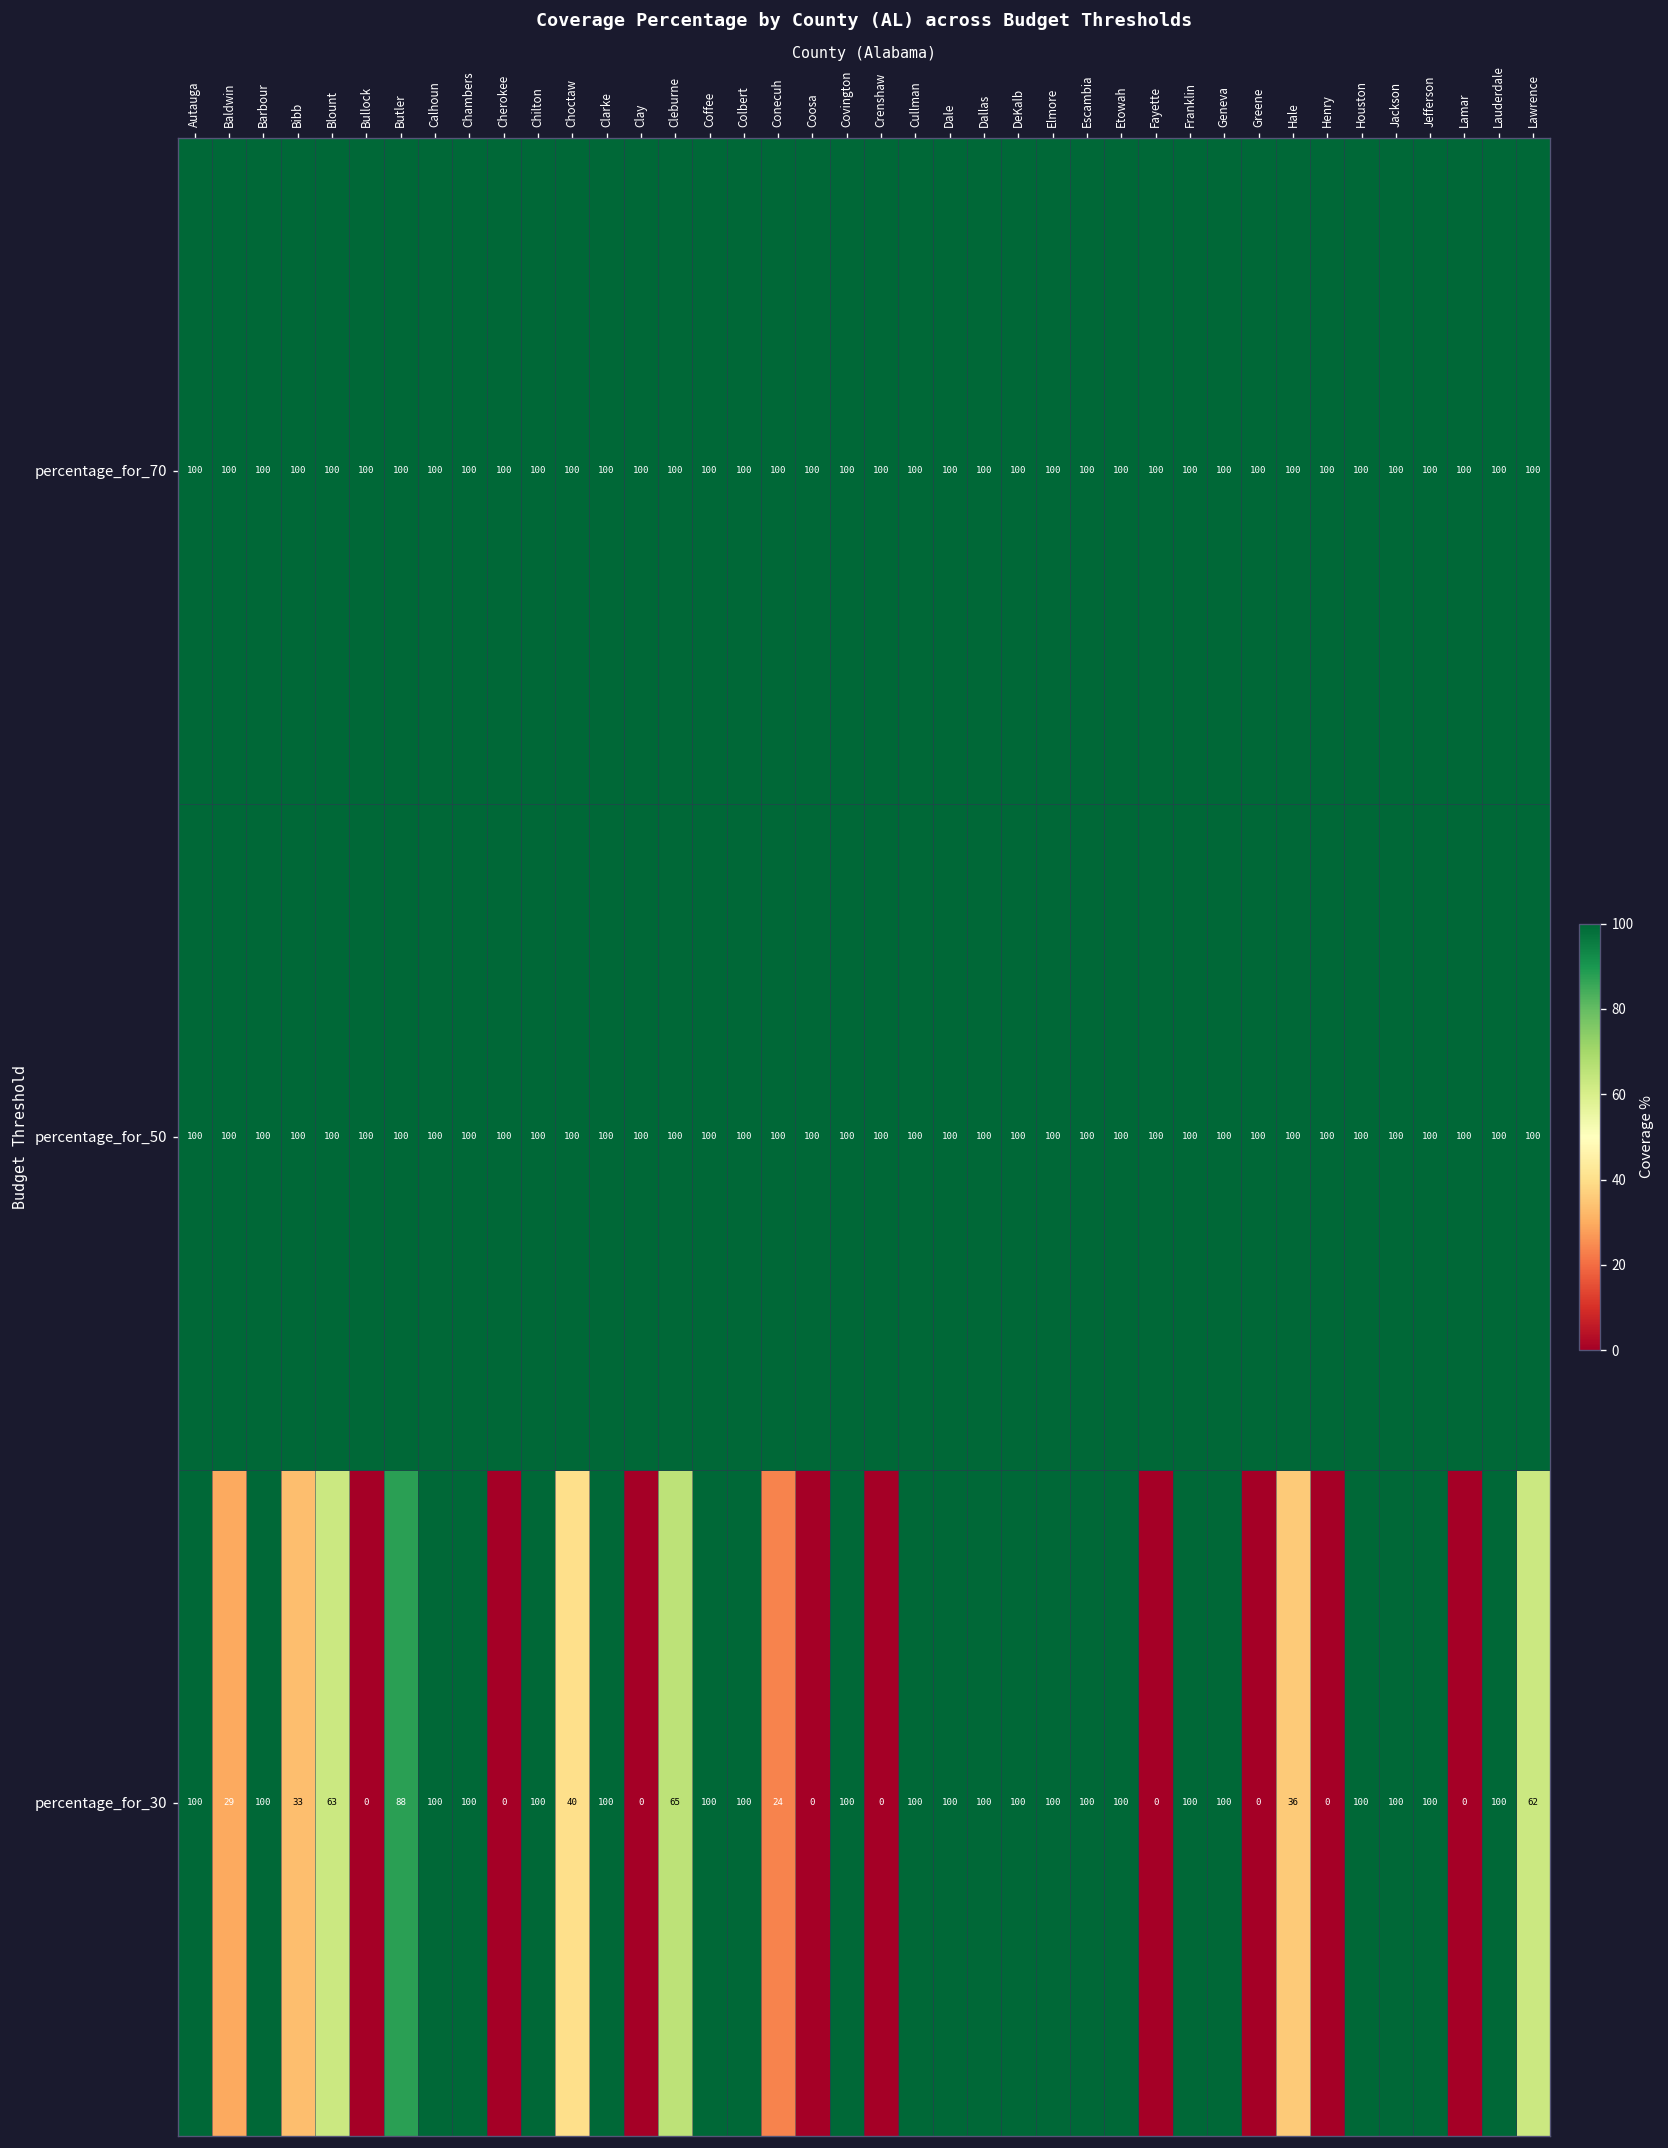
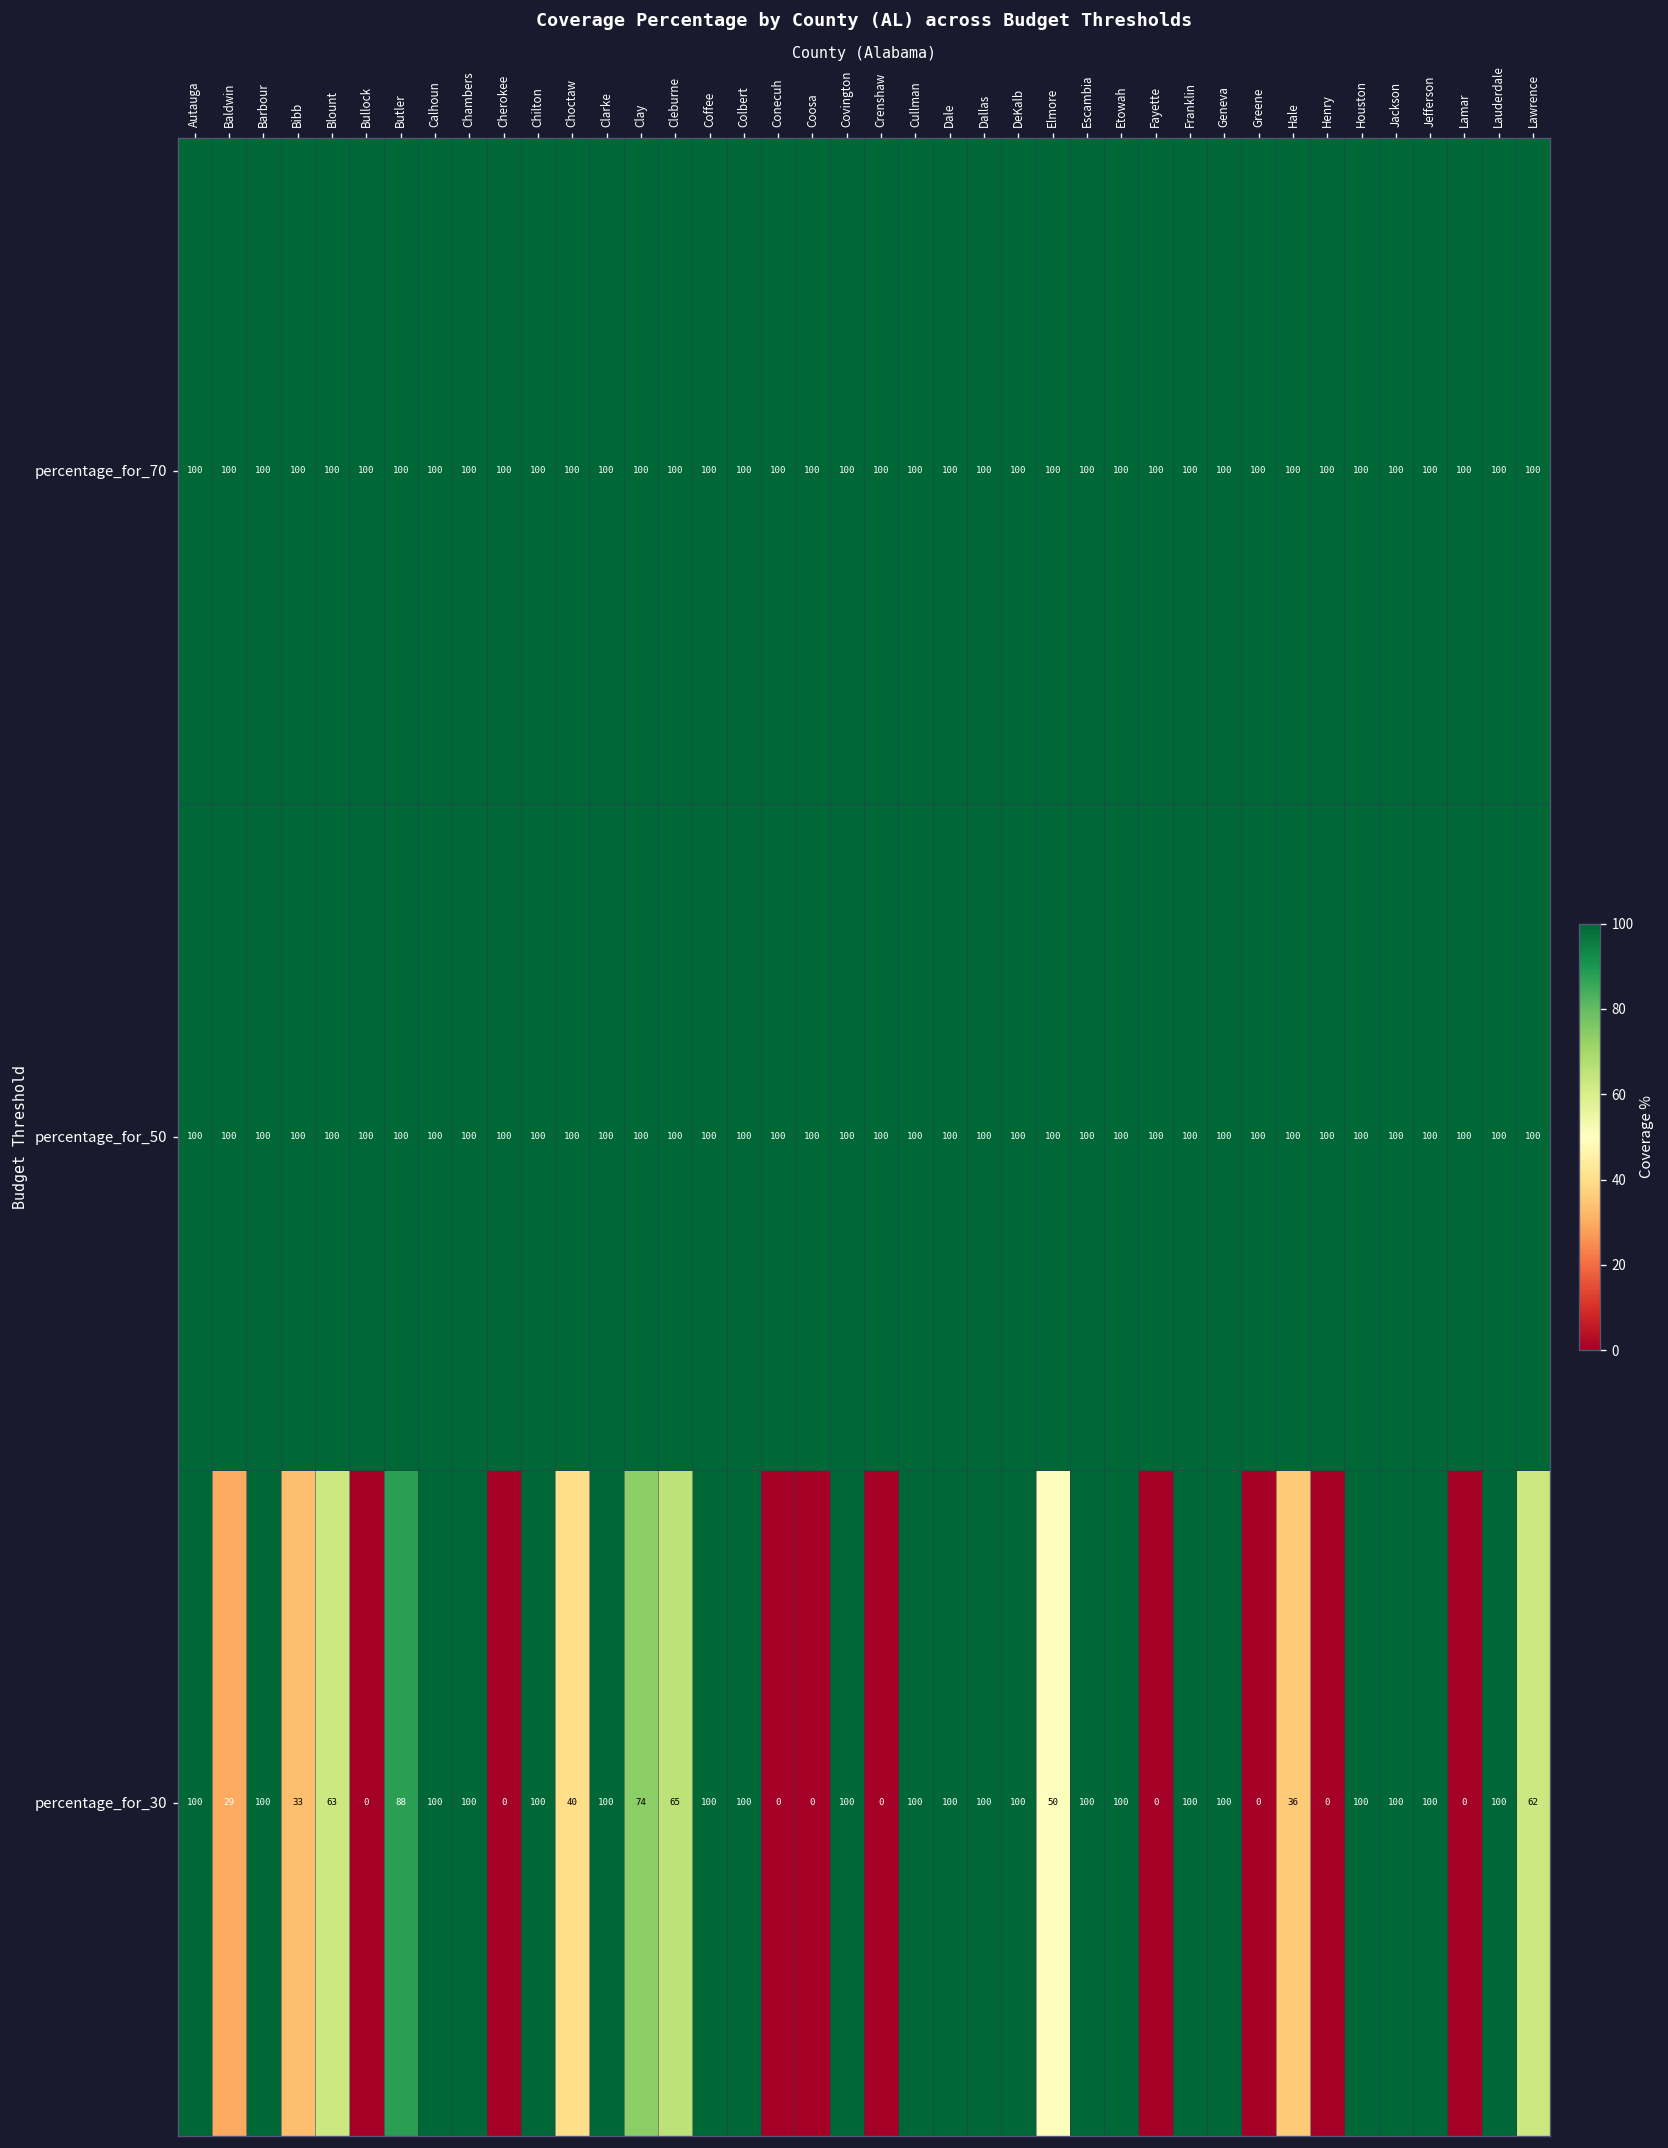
  {
    "percentage_for_70": {
      "Autauga": 100,
      "Baldwin": 100,
      "Barbour": 100,
      "Bibb": 100,
      "Blount": 100,
      "Bullock": 100,
      "Butler": 100,
      "Calhoun": 100,
      "Chambers": 100,
      "Cherokee": 100,
      "Chilton": 100,
      "Choctaw": 100,
      "Clarke": 100,
      "Clay": 100,
      "Cleburne": 100,
      "Coffee": 100,
      "Colbert": 100,
      "Conecuh": 100,
      "Coosa": 100,
      "Covington": 100,
      "Crenshaw": 100,
      "Cullman": 100,
      "Dale": 100,
      "Dallas": 100,
      "DeKalb": 100,
      "Elmore": 100,
      "Escambia": 100,
      "Etowah": 100,
      "Fayette": 100,
      "Franklin": 100,
      "Geneva": 100,
      "Greene": 100,
      "Hale": 100,
      "Henry": 100,
      "Houston": 100,
      "Jackson": 100,
      "Jefferson": 100,
      "Lamar": 100,
      "Lauderdale": 100,
      "Lawrence": 100
    },
    "percentage_for_50": {
      "Autauga": 100,
      "Baldwin": 100,
      "Barbour": 100,
      "Bibb": 100,
      "Blount": 100,
      "Bullock": 100,
      "Butler": 100,
      "Calhoun": 100,
      "Chambers": 100,
      "Cherokee": 100,
      "Chilton": 100,
      "Choctaw": 100,
      "Clarke": 100,
      "Clay": 100,
      "Cleburne": 100,
      "Coffee": 100,
      "Colbert": 100,
      "Conecuh": 100,
      "Coosa": 100,
      "Covington": 100,
      "Crenshaw": 100,
      "Cullman": 100,
      "Dale": 100,
      "Dallas": 100,
      "DeKalb": 100,
      "Elmore": 100,
      "Escambia": 100,
      "Etowah": 100,
      "Fayette": 100,
      "Franklin": 100,
      "Geneva": 100,
      "Greene": 100,
      "Hale": 100,
      "Henry": 100,
      "Houston": 100,
      "Jackson": 100,
      "Jefferson": 100,
      "Lamar": 100,
      "Lauderdale": 100,
      "Lawrence": 100
    },
    "percentage_for_30": {
      "Autauga": 100,
      "Baldwin": 29,
      "Barbour": 100,
      "Bibb": 33,
      "Blount": 63,
      "Bullock": 0,
      "Butler": 88,
      "Calhoun": 100,
      "Chambers": 100,
      "Cherokee": 0,
      "Chilton": 100,
      "Choctaw": 40,
      "Clarke": 100,
-     "Clay": 0,
+     "Clay": 74,
      "Cleburne": 65,
      "Coffee": 100,
      "Colbert": 100,
-     "Conecuh": 24,
+     "Conecuh": 0,
      "Coosa": 0,
      "Covington": 100,
      "Crenshaw": 0,
      "Cullman": 100,
      "Dale": 100,
      "Dallas": 100,
      "DeKalb": 100,
-     "Elmore": 100,
+     "Elmore": 50,
      "Escambia": 100,
      "Etowah": 100,
      "Fayette": 0,
      "Franklin": 100,
      "Geneva": 100,
      "Greene": 0,
      "Hale": 36,
      "Henry": 0,
      "Houston": 100,
      "Jackson": 100,
      "Jefferson": 100,
      "Lamar": 0,
      "Lauderdale": 100,
      "Lawrence": 62
    }
  }
